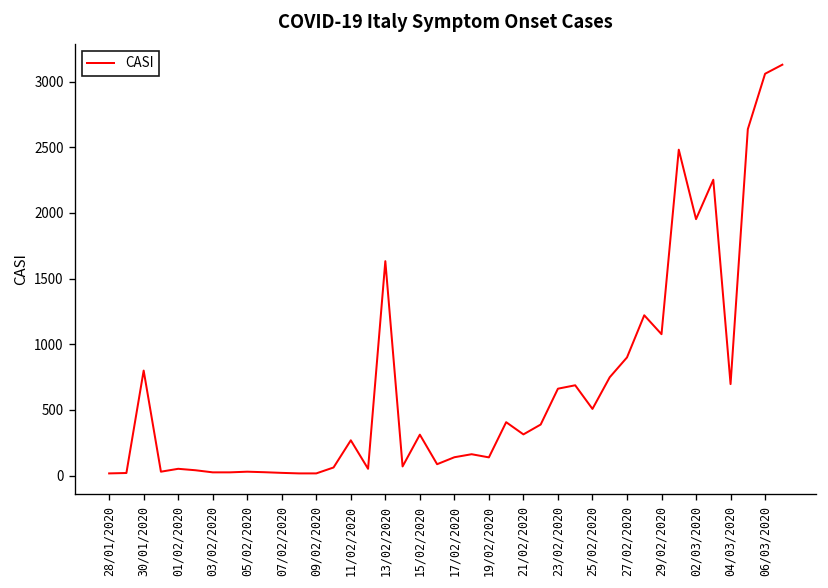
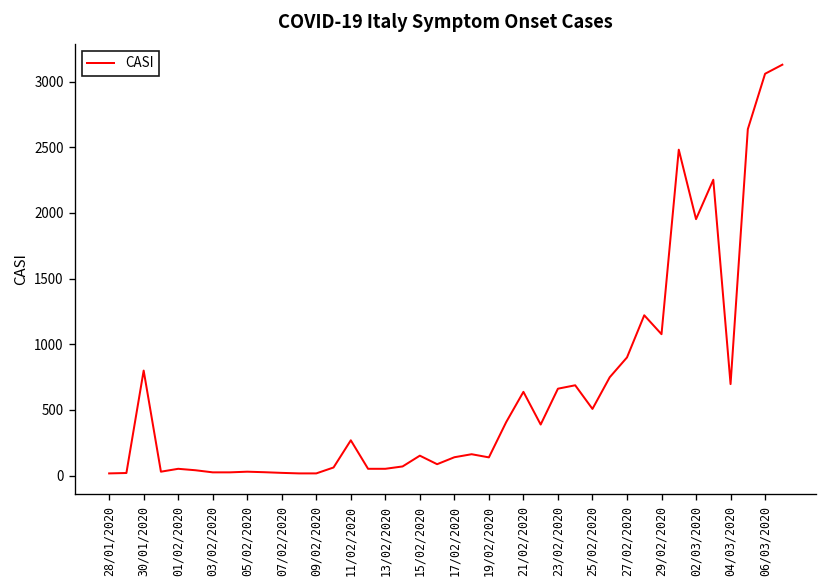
  {
    "28/01/2020": 20,
    "30/01/2020": 800,
    "01/02/2020": 50,
    "03/02/2020": 30,
    "05/02/2020": 30,
    "07/02/2020": 20,
    "09/02/2020": 20,
    "11/02/2020": 270,
-   "13/02/2020": 1630,
-   "15/02/2020": 310,
+   "13/02/2020": 50,
+   "15/02/2020": 150,
    "17/02/2020": 140,
    "19/02/2020": 140,
-   "21/02/2020": 310,
+   "21/02/2020": 640,
    "23/02/2020": 660,
    "25/02/2020": 510,
    "27/02/2020": 900,
    "29/02/2020": 1080,
    "02/03/2020": 1950,
    "04/03/2020": 700,
    "06/03/2020": 3060
  }
